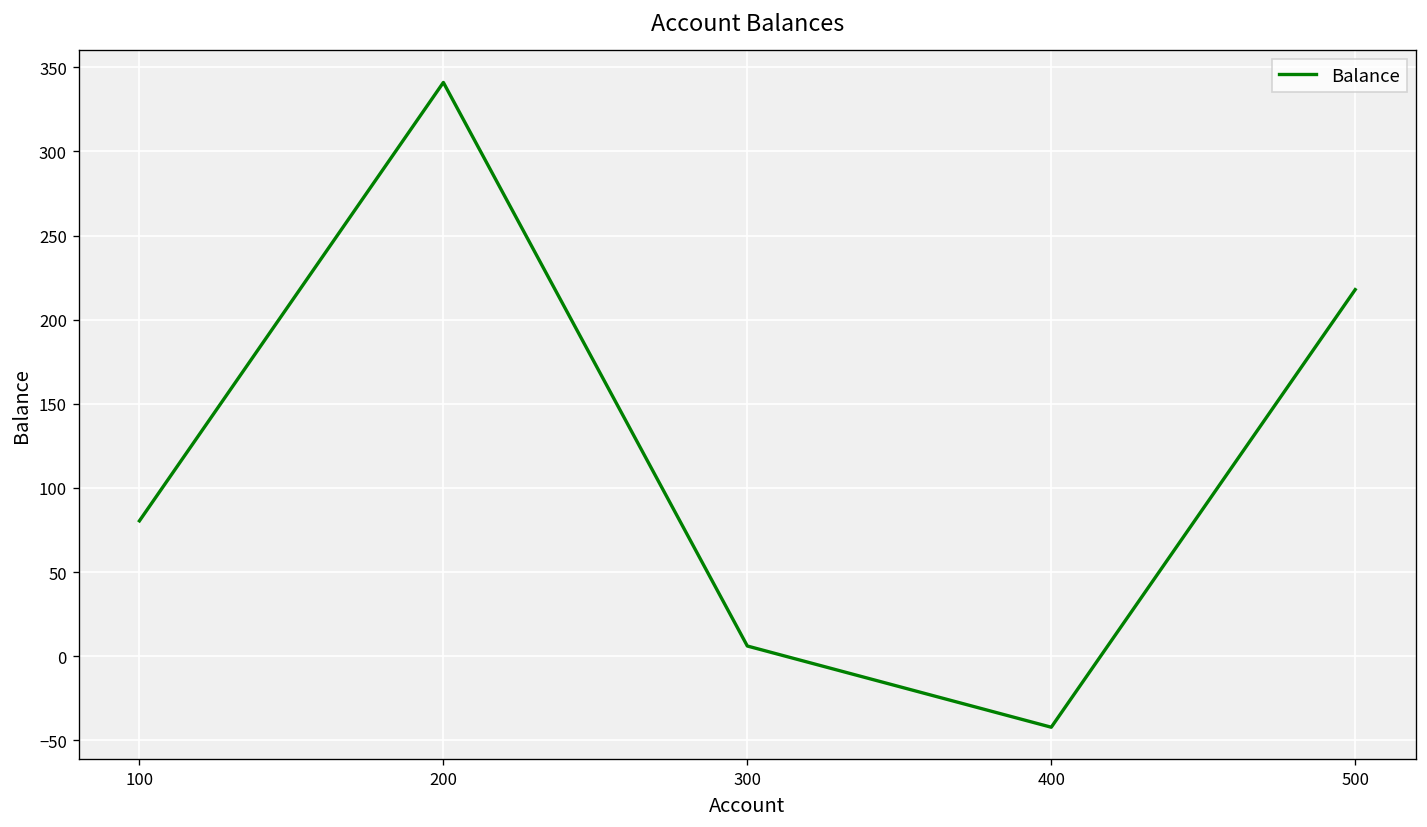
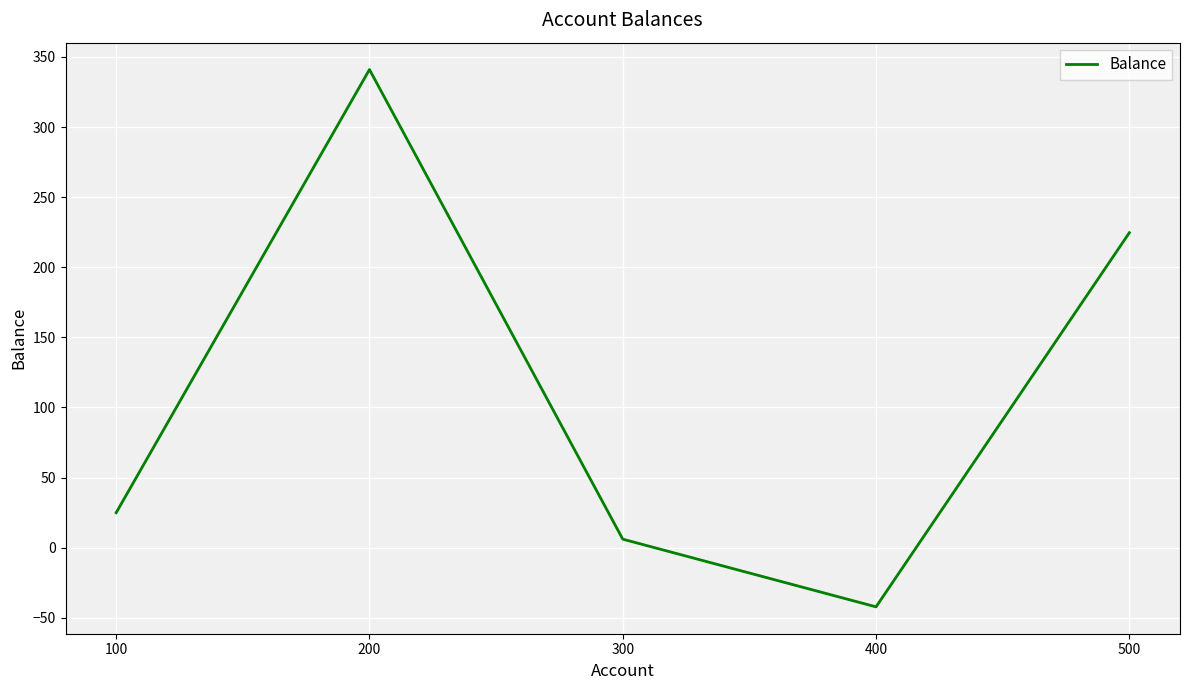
  {
-   "100": 80,
+   "100": 25,
    "200": 341,
    "300": 6,
    "400": -42,
-   "500": 218
+   "500": 225
  }
